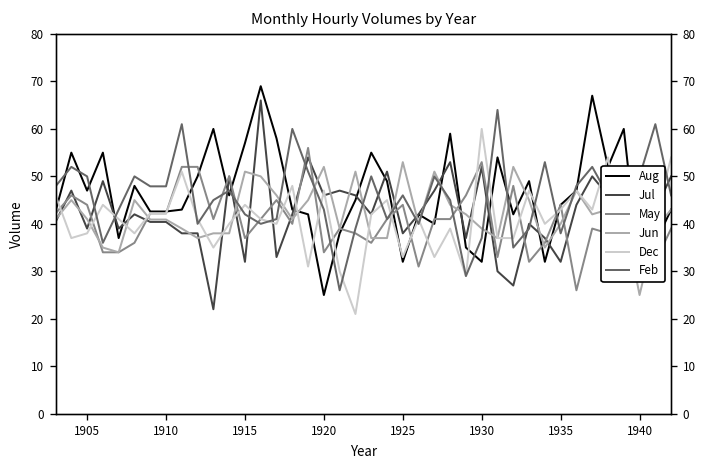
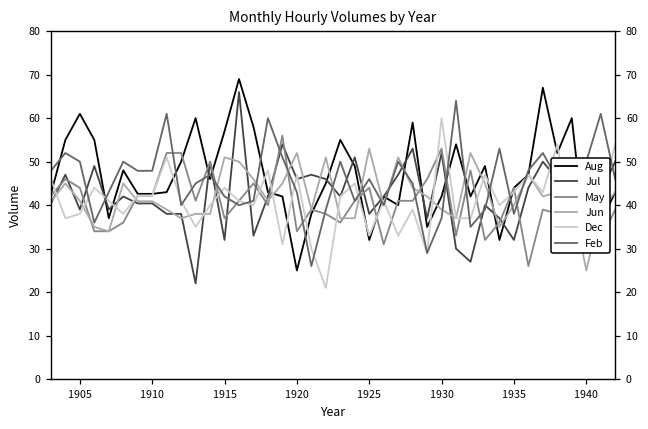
  {
    "Aug": {
-     "1905": 47,
+     "1905": 61,
      "1915": 57,
      "1920": 25,
      "1925": 32,
-     "1930": 32
+     "1930": 42
    }
  }
